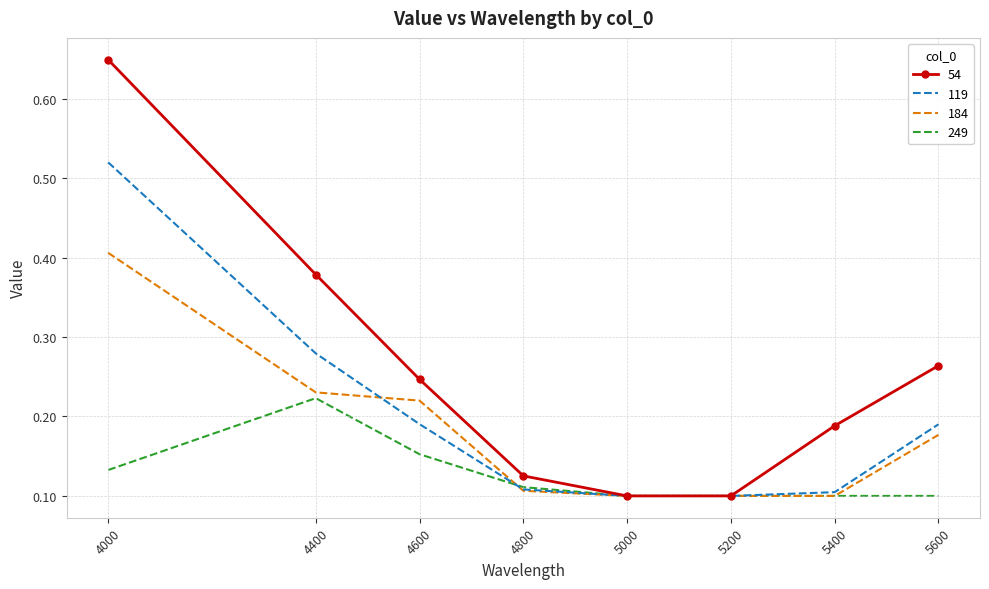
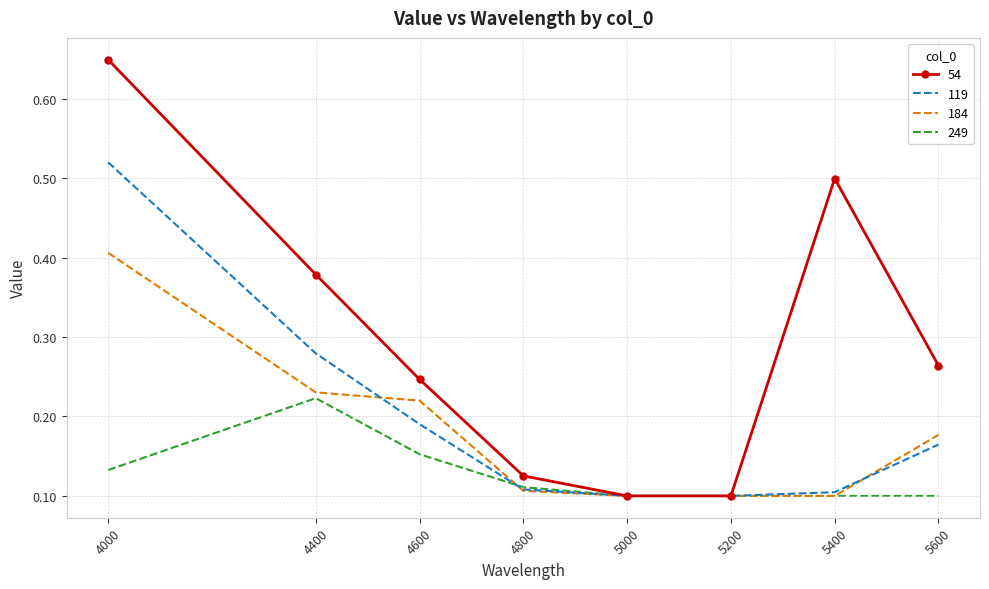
  {
    "54": {
      "4000": 0.65,
      "4400": 0.38,
      "4600": 0.25,
      "4800": 0.13,
-     "5400": 0.19,
+     "5400": 0.50,
      "5600": 0.26
    },
    "119": {
      "4000": 0.52,
      "4400": 0.28,
      "4600": 0.19,
      "5400": 0.10,
-     "5600": 0.19
+     "5600": 0.16
    },
    "184": {
      "4000": 0.41,
      "4400": 0.23,
      "4600": 0.22,
      "5600": 0.18
    },
    "249": {
      "4000": 0.13,
      "4400": 0.22,
      "4600": 0.15,
      "5600": 0.10
    }
  }
